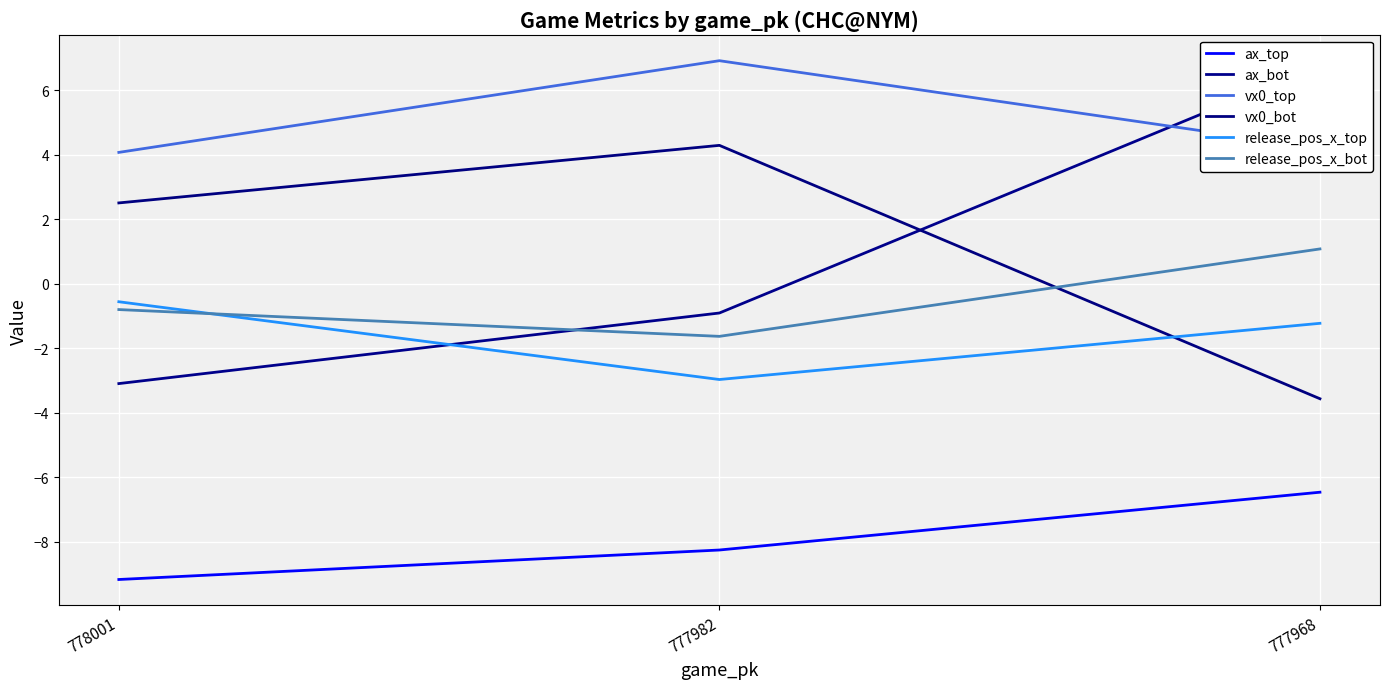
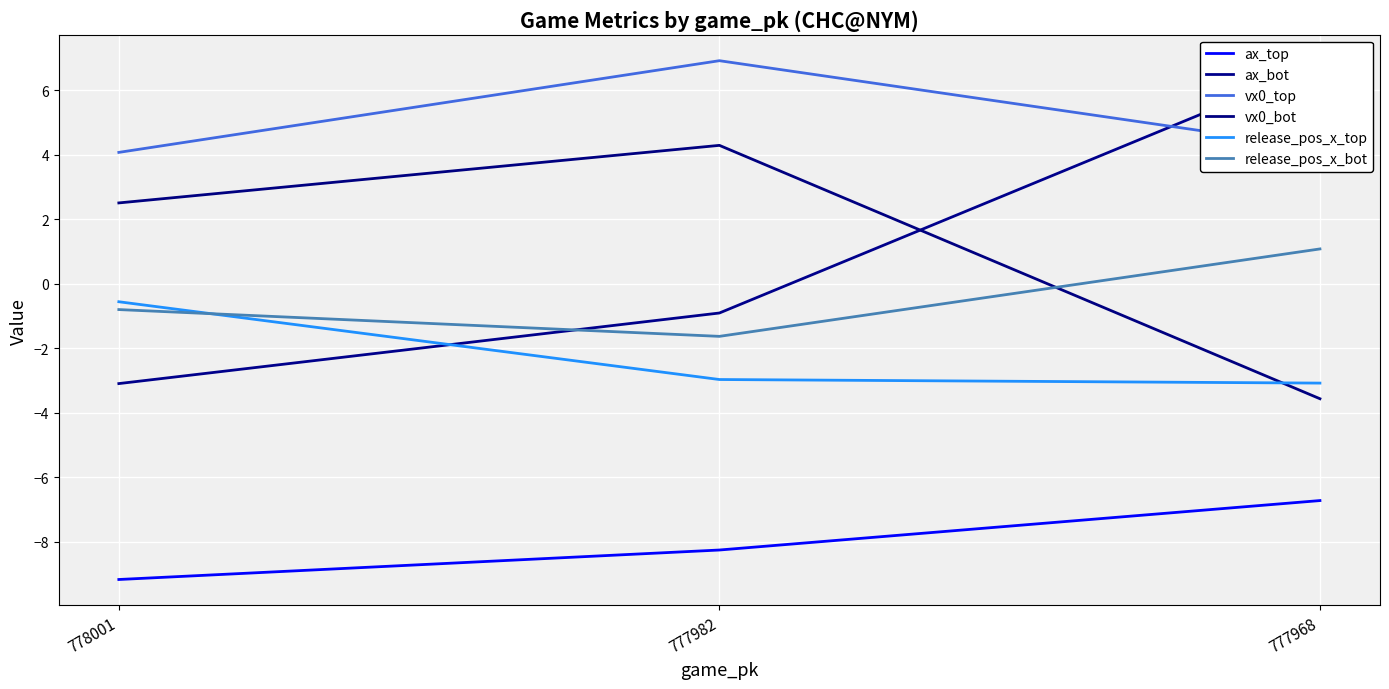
  {
    "ax_top": {
      "778001": -9.2,
      "777982": -8.2,
-     "777968": -6.5
+     "777968": -6.7
    },
    "release_pos_x_top": {
      "778001": -0.6,
      "777982": -3.0,
-     "777968": -1.2
+     "777968": -3.1
    }
  }
